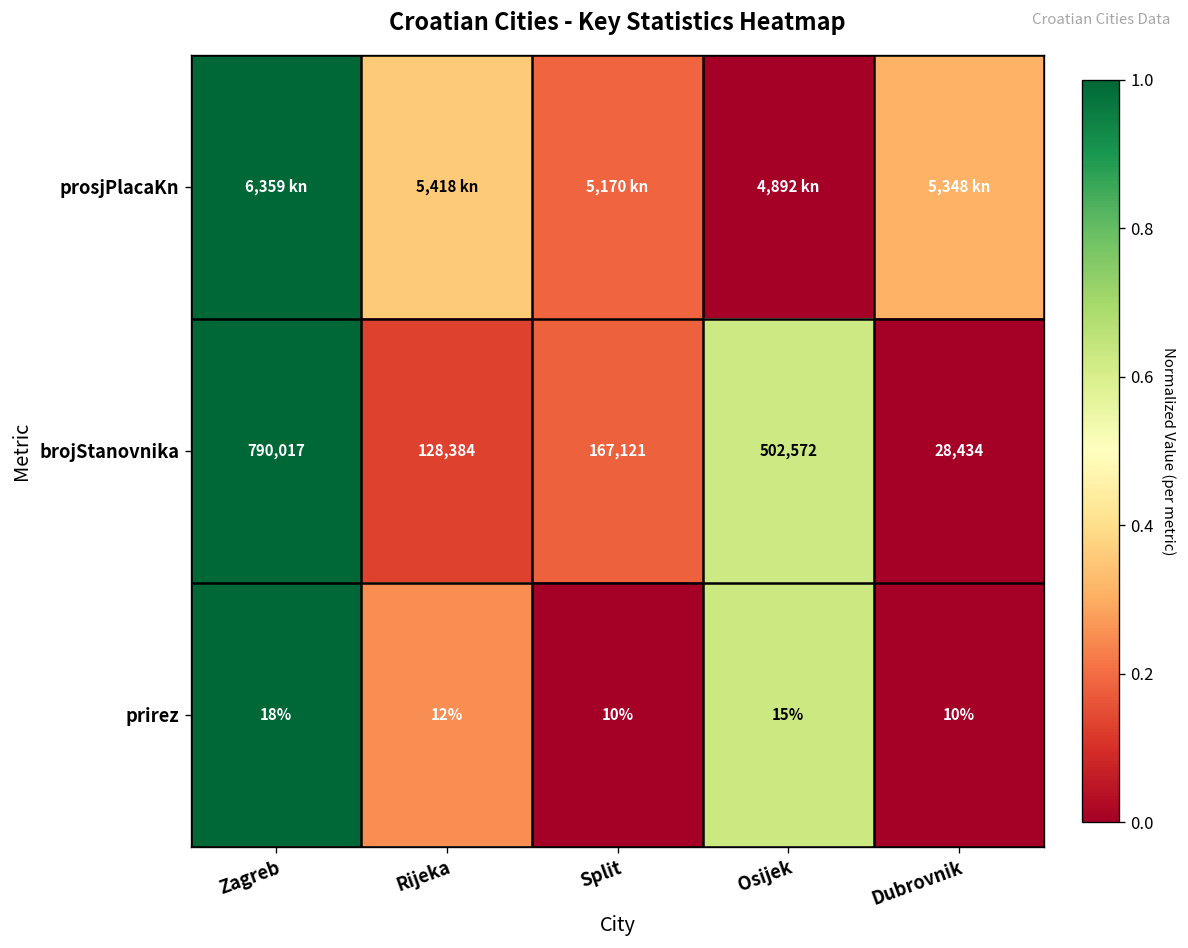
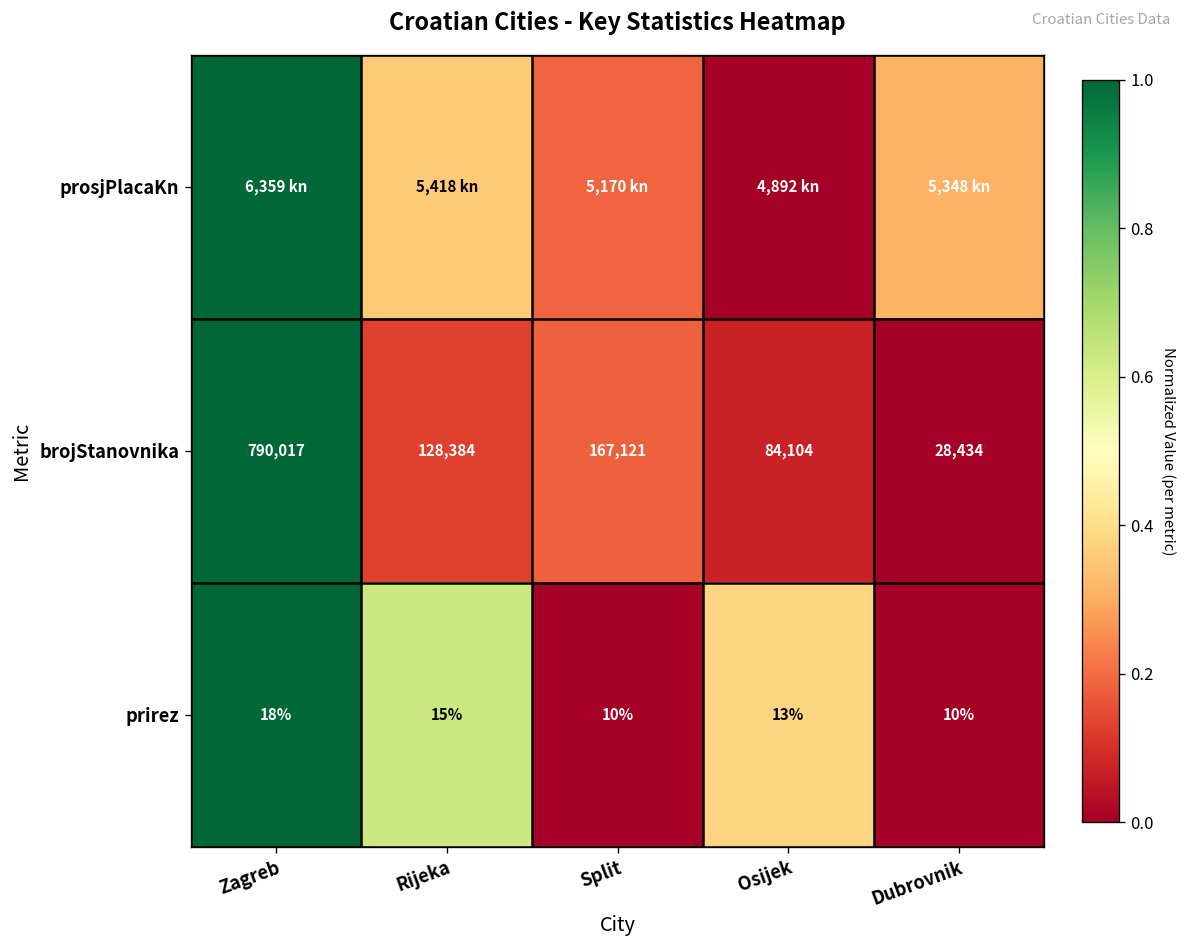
  {
    "prosjPlacaKn": {
      "Zagreb": "6,359",
      "Rijeka": "5,418",
      "Split": "5,170",
      "Osijek": "4,892",
      "Dubrovnik": "5,348"
    },
    "brojStanovnika": {
      "Zagreb": "790,017",
      "Rijeka": "128,384",
      "Split": "167,121",
-     "Osijek": "502,572",
+     "Osijek": "84,104",
      "Dubrovnik": "28,434"
    },
    "prirez": {
      "Zagreb": "18%",
-     "Rijeka": "12%",
+     "Rijeka": "15%",
      "Split": "10%",
-     "Osijek": "15%",
+     "Osijek": "13%",
      "Dubrovnik": "10%"
    }
  }
